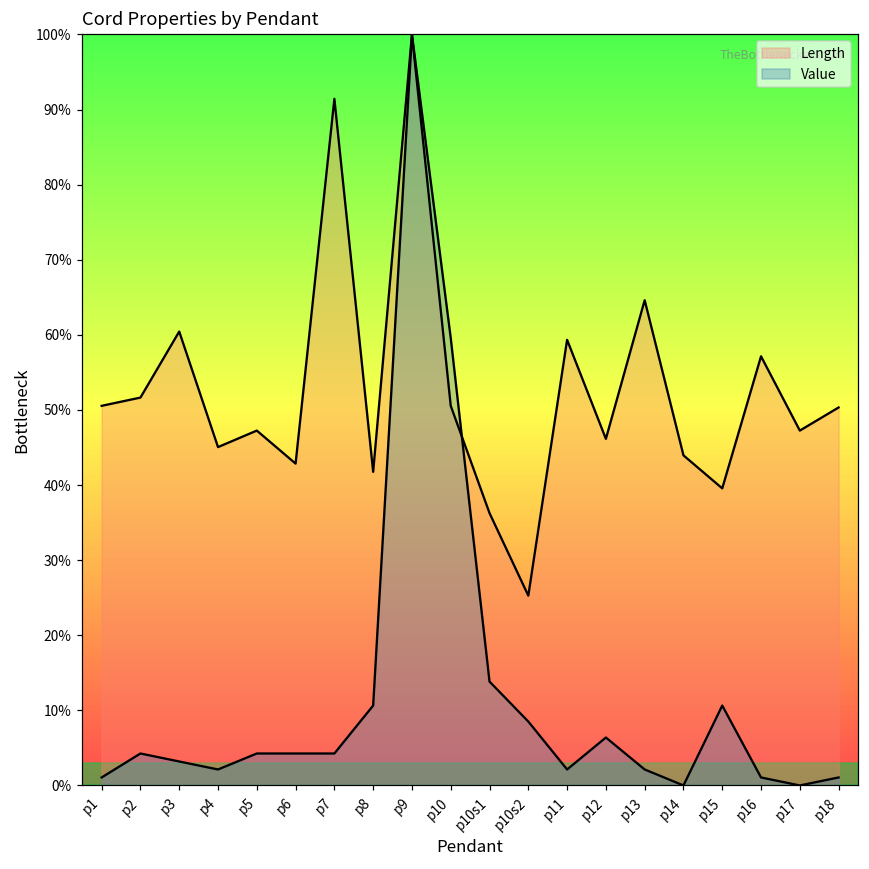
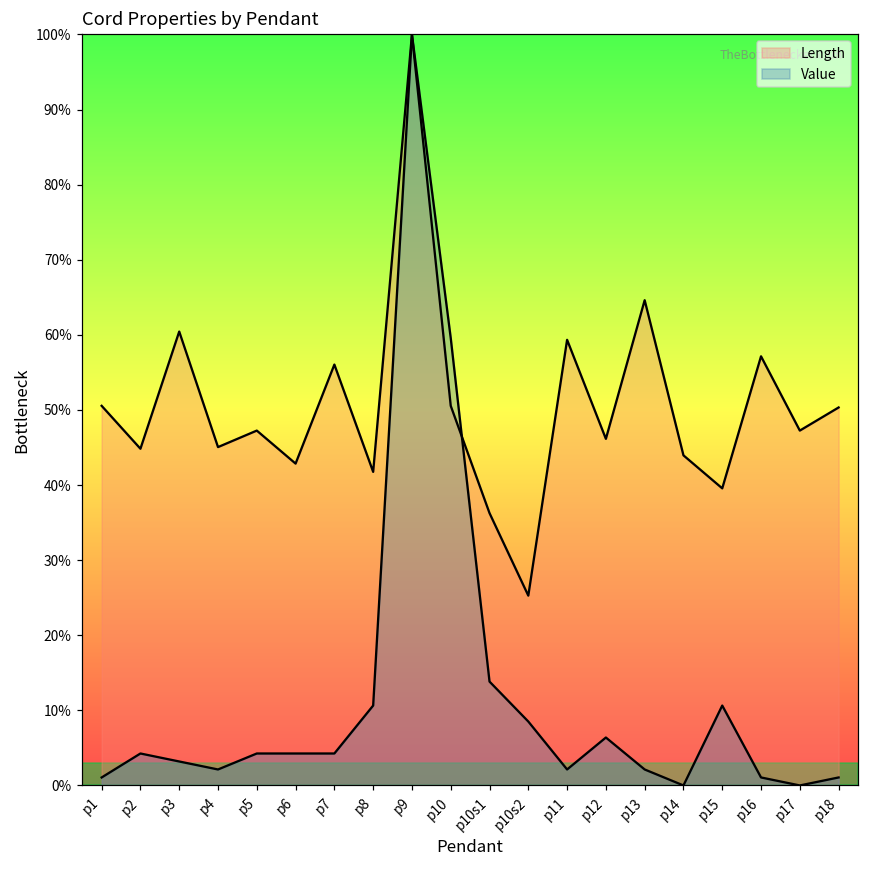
  {
    "Length": {
      "p1": "51%",
-     "p2": "52%",
+     "p2": "45%",
      "p3": "60%",
      "p4": "45%",
      "p5": "47%",
      "p6": "43%",
-     "p7": "91%",
+     "p7": "56%",
      "p8": "42%",
      "p10": "51%",
      "p10s1": "36%",
      "p10s2": "25%",
      "p11": "59%",
      "p12": "46%",
      "p13": "65%",
      "p14": "44%",
      "p15": "40%",
      "p16": "57%",
      "p17": "47%",
      "p18": "50%"
    },
    "Value": {
      "p2": "4%",
      "p3": "3%",
      "p5": "4%",
      "p6": "4%",
      "p7": "4%",
      "p8": "11%",
      "p10": "60%",
      "p10s1": "14%",
      "p10s2": "9%",
      "p12": "6%",
      "p15": "11%"
    }
  }
